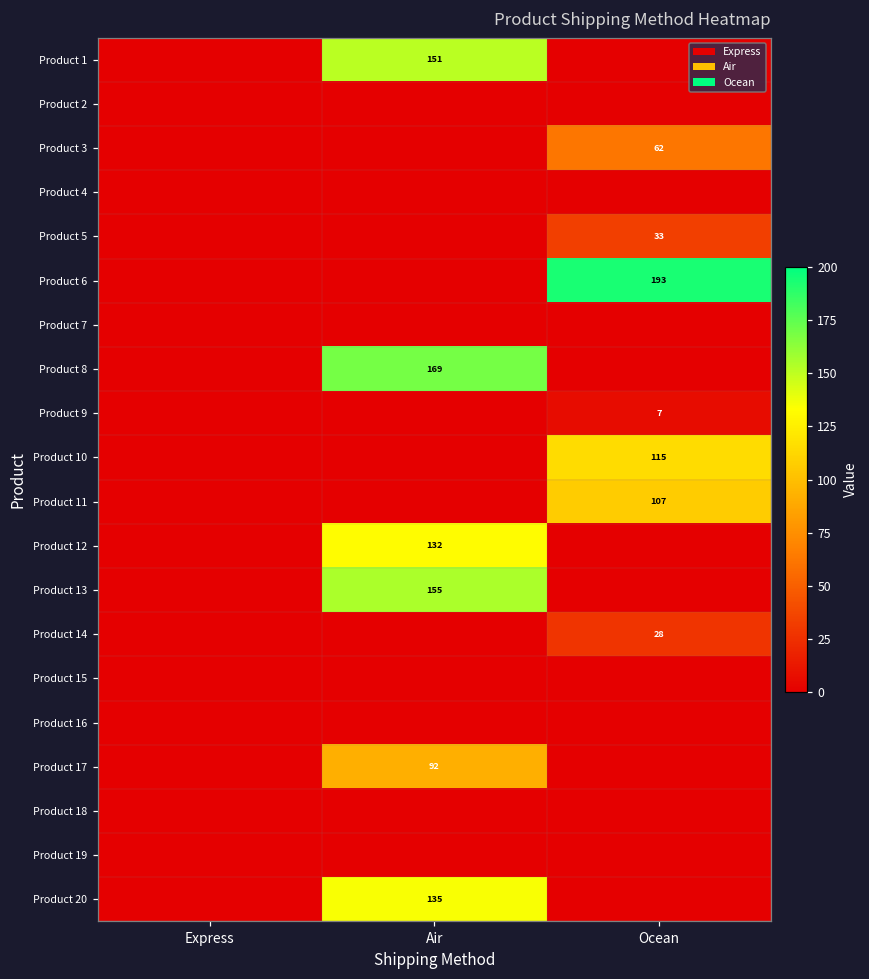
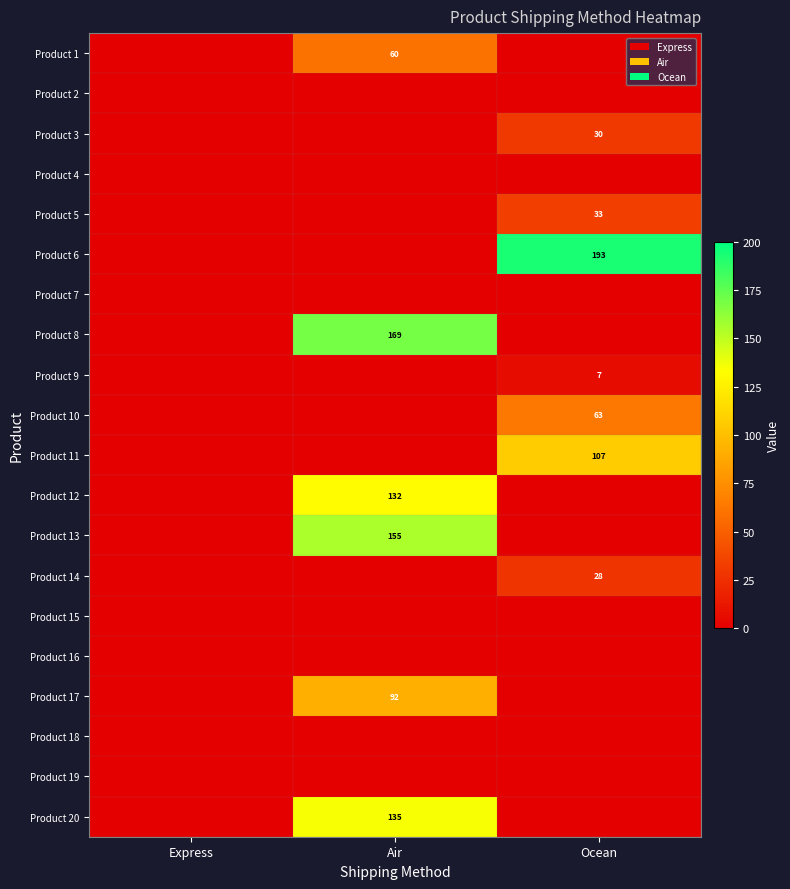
  {
    "Product 1": {
-     "Air": 151
+     "Air": 60
    },
    "Product 3": {
-     "Ocean": 62
+     "Ocean": 30
    },
    "Product 5": {
      "Ocean": 33
    },
    "Product 6": {
      "Ocean": 193
    },
    "Product 8": {
      "Air": 169
    },
    "Product 9": {
      "Ocean": 7
    },
    "Product 10": {
-     "Ocean": 115
+     "Ocean": 63
    },
    "Product 11": {
      "Ocean": 107
    },
    "Product 12": {
      "Air": 132
    },
    "Product 13": {
      "Air": 155
    },
    "Product 14": {
      "Ocean": 28
    },
    "Product 17": {
      "Air": 92
    },
    "Product 20": {
      "Air": 135
    }
  }
